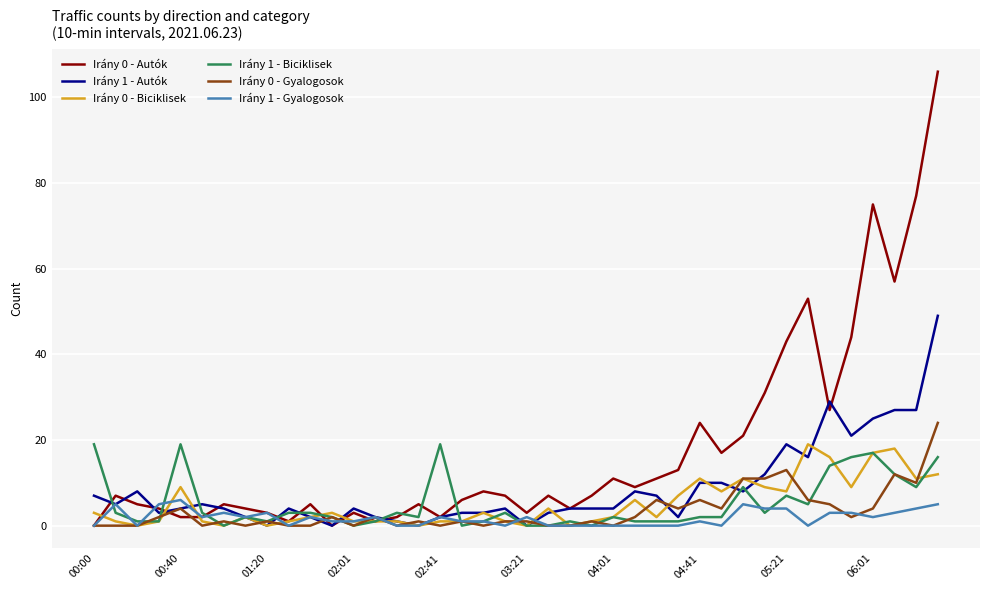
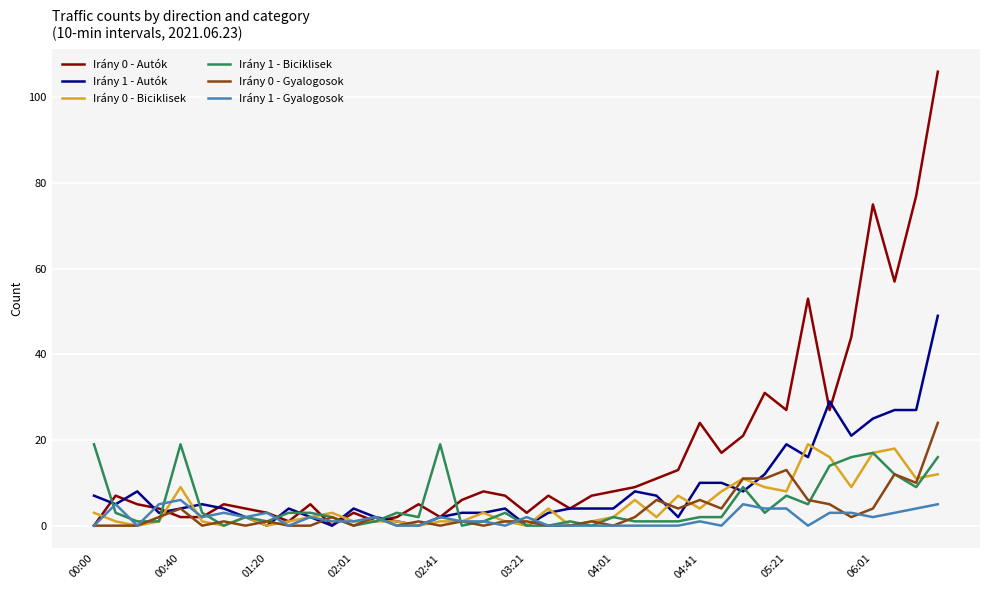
  {
    "Irány 0 - Autók": {
      "00:40": 2,
      "02:01": 3,
      "03:21": 3,
-     "04:01": 11,
+     "04:01": 8,
      "04:41": 24,
-     "05:21": 43,
+     "05:21": 27,
      "06:01": 75
    },
    "Irány 1 - Autók": {
      "00:00": 7,
      "02:01": 4,
      "04:01": 4,
      "04:41": 10,
      "05:21": 19,
      "06:01": 25
    },
    "Irány 0 - Biciklisek": {
      "00:00": 3,
      "00:40": 9,
      "02:41": 1,
-     "04:41": 11,
+     "04:41": 4,
      "05:21": 8
    },
    "Irány 1 - Biciklisek": {
      "00:00": 19,
      "00:40": 19,
      "02:41": 19,
      "04:41": 2,
      "05:21": 7
    },
    "Irány 0 - Gyalogosok": {
      "02:41": 0,
      "03:21": 1,
      "04:41": 6,
      "05:21": 13,
      "06:01": 4
    },
    "Irány 1 - Gyalogosok": {
      "00:40": 6,
      "03:21": 2,
      "04:41": 1,
      "05:21": 4,
      "06:01": 2
    }
  }
